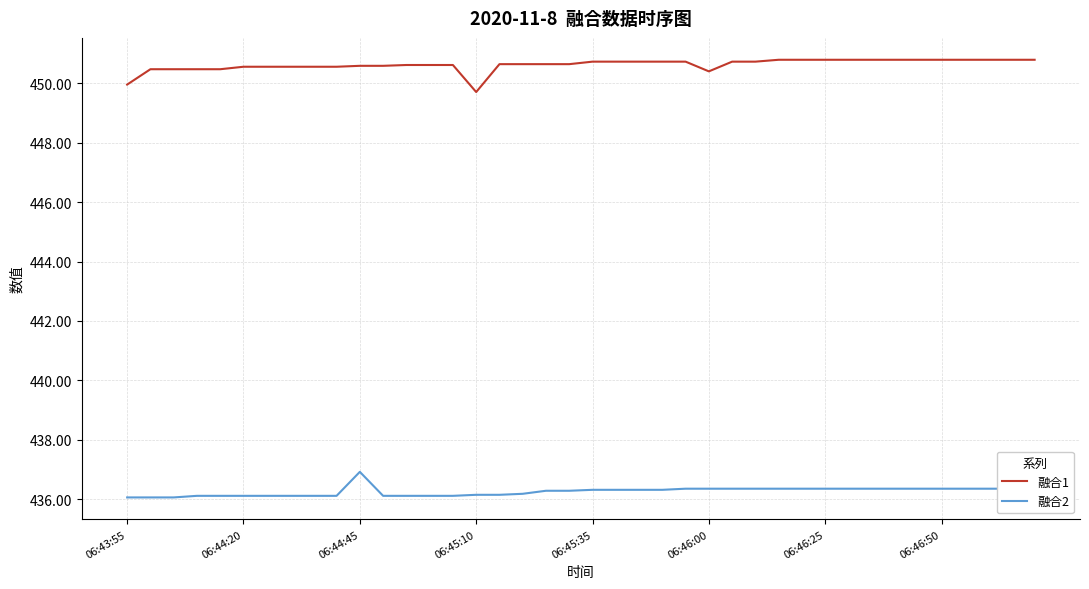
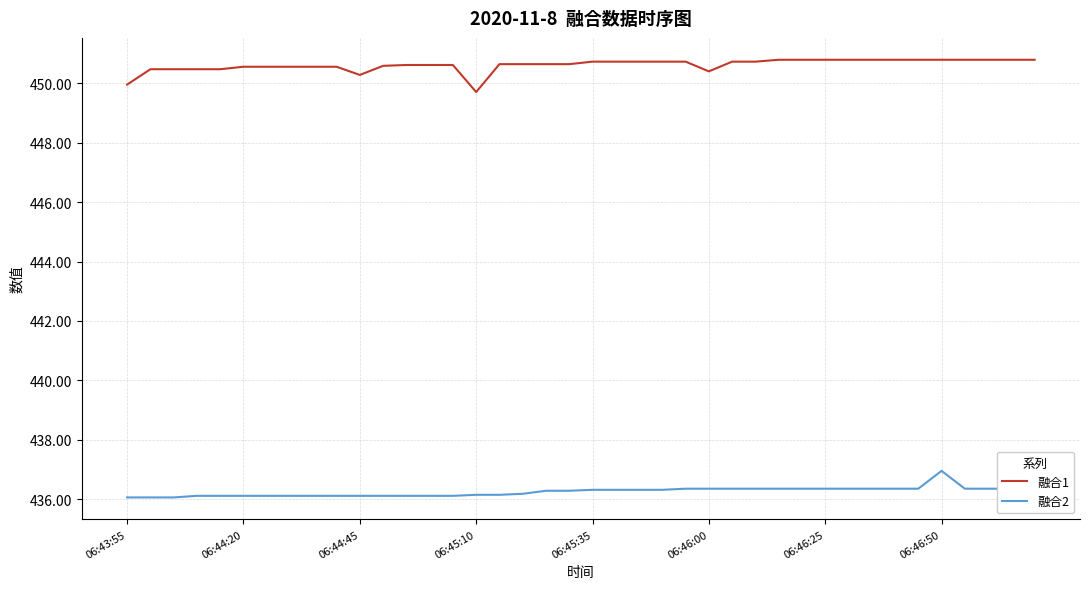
  {
    "融合1": {
      "06:43:55": 450.0,
      "06:44:20": 450.6,
-     "06:44:45": 450.6,
+     "06:44:45": 450.3,
      "06:45:10": 449.7,
      "06:45:35": 450.7,
      "06:46:00": 450.4,
      "06:46:25": 450.8,
      "06:46:50": 450.8
    },
    "融合2": {
      "06:43:55": 436.1,
      "06:44:20": 436.1,
-     "06:44:45": 436.9,
+     "06:44:45": 436.1,
      "06:45:10": 436.1,
      "06:45:35": 436.3,
      "06:46:00": 436.4,
      "06:46:25": 436.4,
-     "06:46:50": 436.4
+     "06:46:50": 437.0
    }
  }
